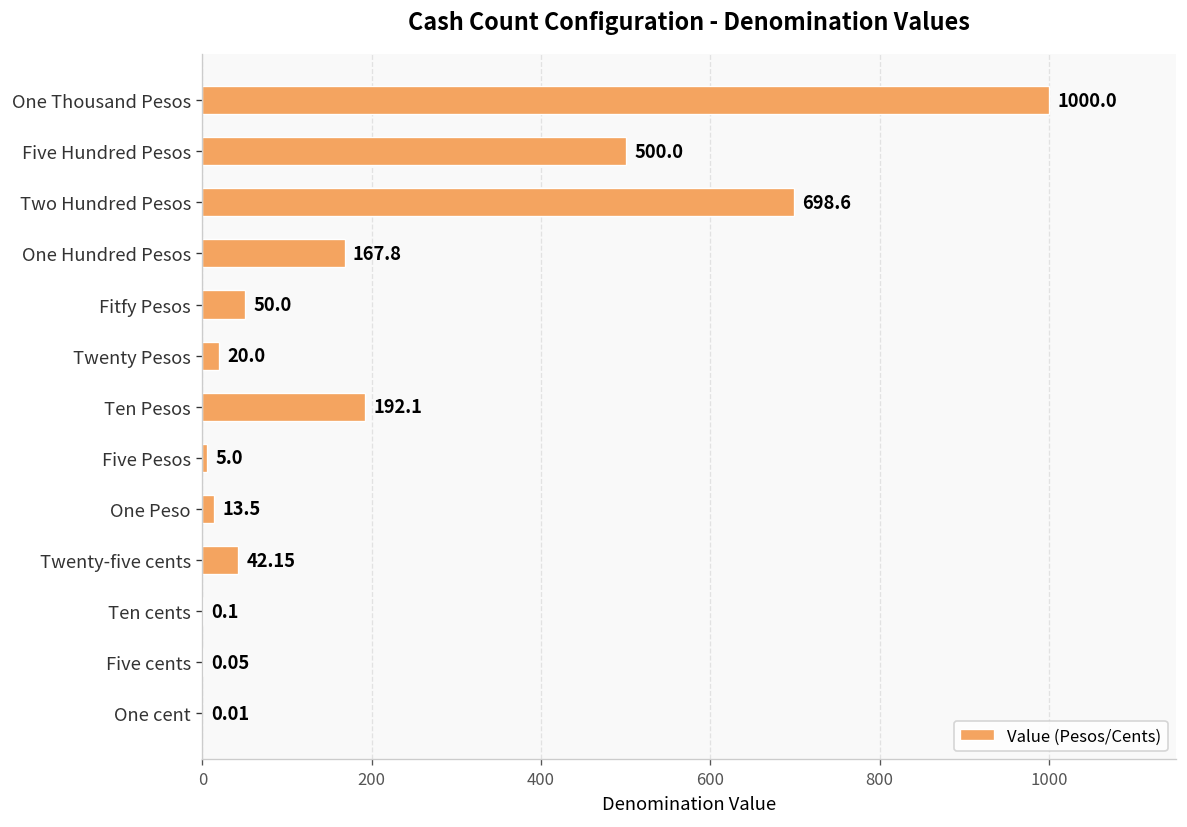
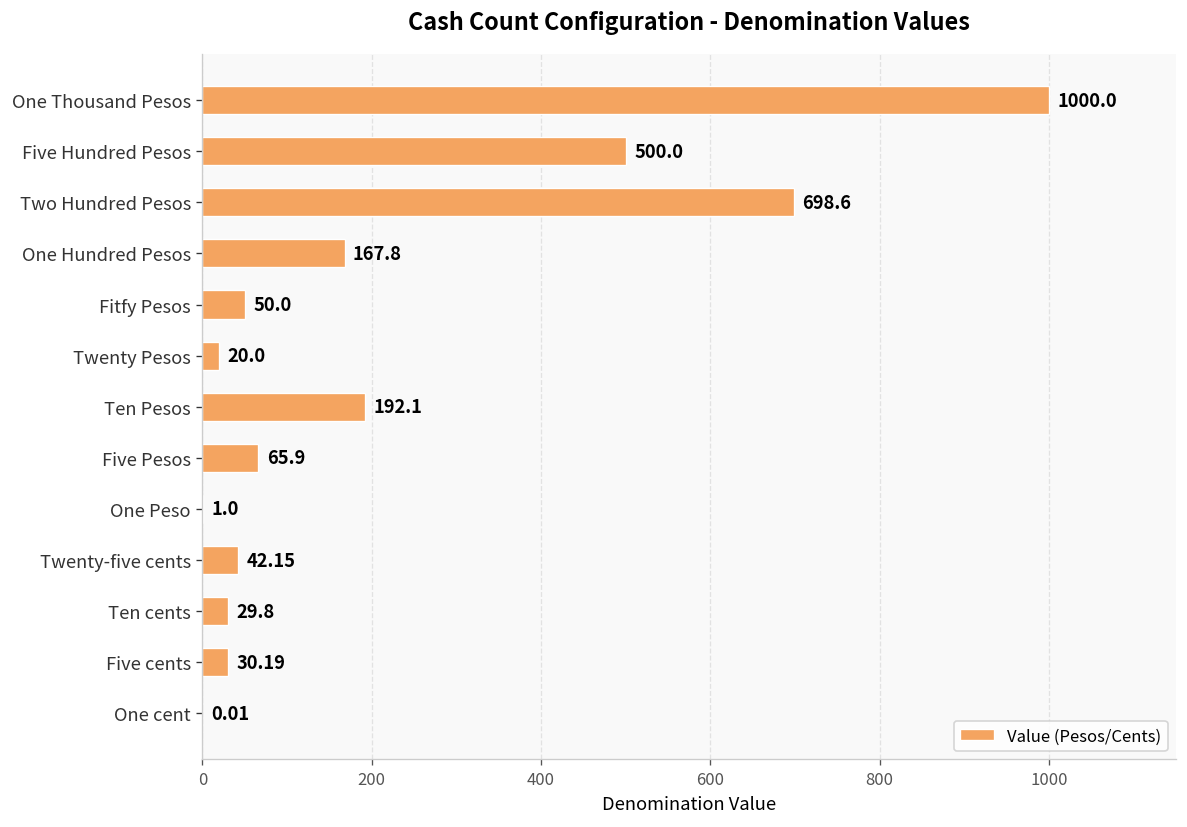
  {
    "One Thousand Pesos": 1000.0,
    "Five Hundred Pesos": 500.0,
    "Two Hundred Pesos": 698.6,
    "One Hundred Pesos": 167.8,
    "Fitfy Pesos": 50.0,
    "Twenty Pesos": 20.0,
    "Ten Pesos": 192.1,
-   "Five Pesos": 5.0,
-   "One Peso": 13.5,
+   "Five Pesos": 65.9,
+   "One Peso": 1.0,
    "Twenty-five cents": 42.15,
-   "Ten cents": 0.1,
-   "Five cents": 0.05,
+   "Ten cents": 29.8,
+   "Five cents": 30.19,
    "One cent": 0.01
  }
